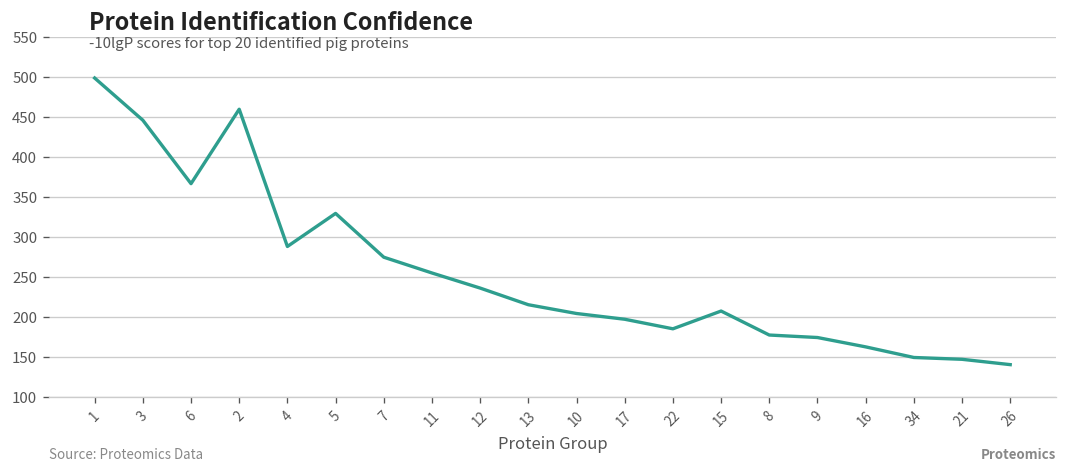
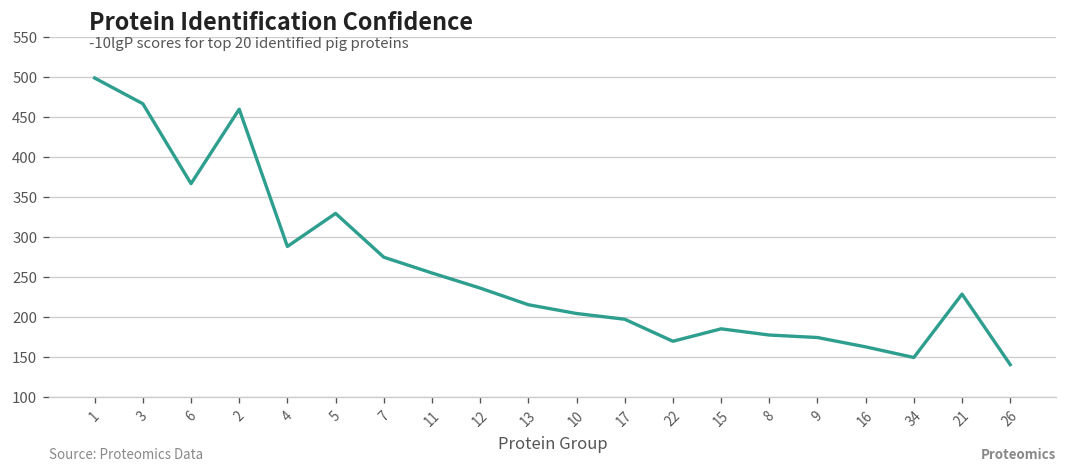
  {
    "1": 500,
-   "3": 450,
+   "3": 470,
    "6": 370,
    "2": 460,
    "4": 290,
    "5": 330,
    "7": 280,
    "11": 260,
    "12": 240,
    "13": 220,
    "10": 200,
    "17": 200,
-   "22": 190,
-   "15": 210,
+   "22": 170,
+   "15": 190,
    "8": 180,
    "9": 170,
    "16": 160,
    "34": 150,
-   "21": 150,
+   "21": 230,
    "26": 140
  }
